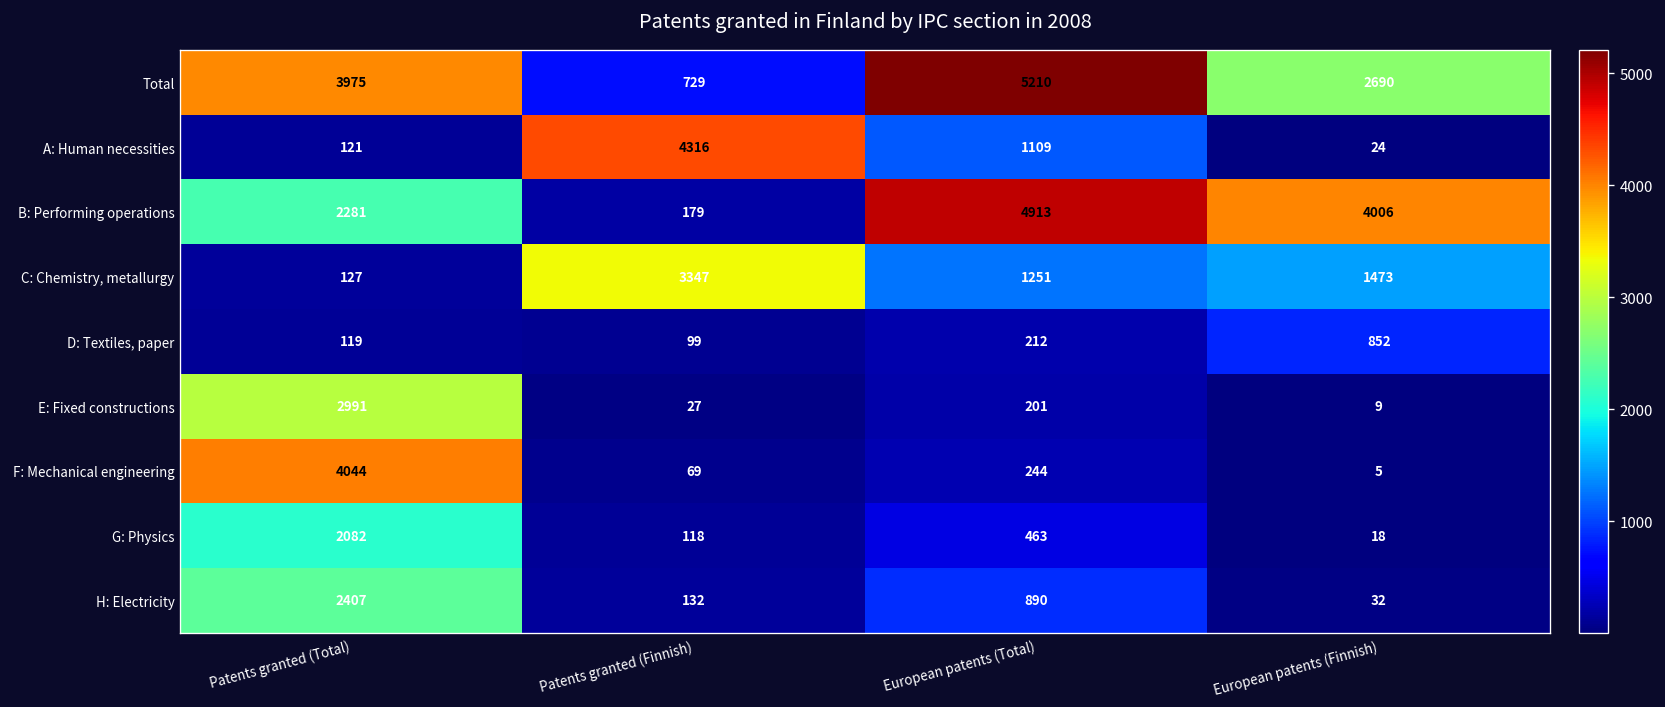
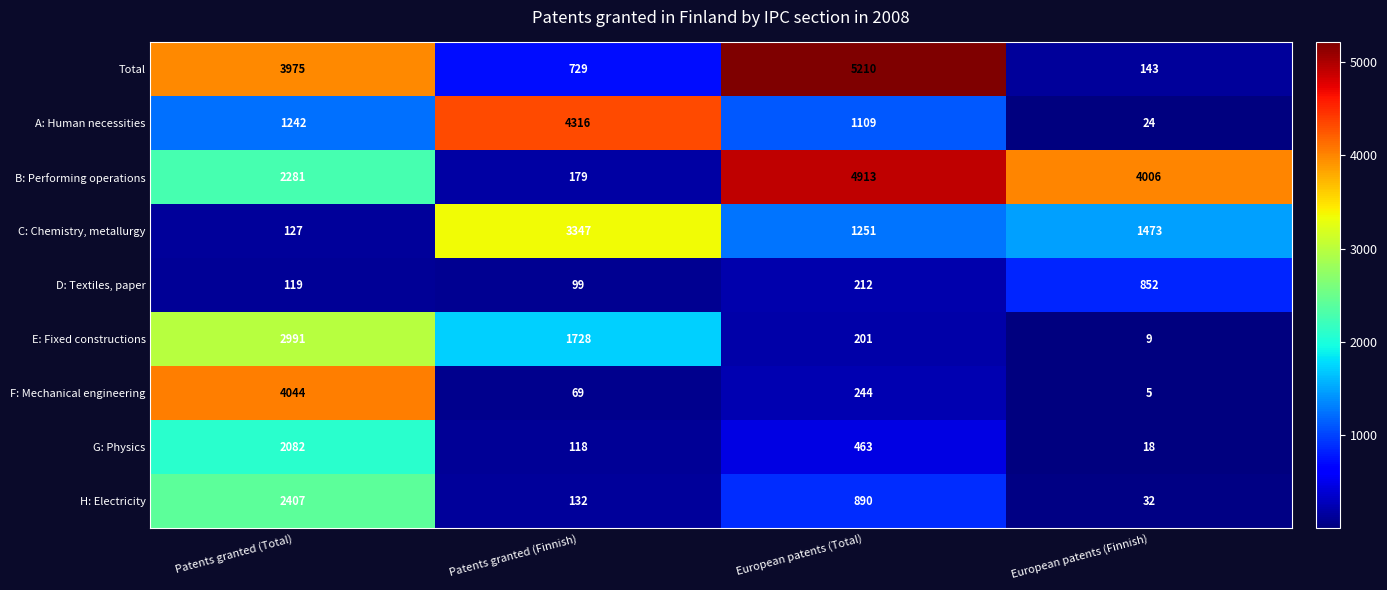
  {
    "Total": {
      "Patents granted (Total)": 3975,
      "Patents granted (Finnish)": 729,
      "European patents (Total)": 5210,
-     "European patents (Finnish)": 2690
+     "European patents (Finnish)": 143
    },
    "A: Human necessities": {
-     "Patents granted (Total)": 121,
+     "Patents granted (Total)": 1242,
      "Patents granted (Finnish)": 4316,
      "European patents (Total)": 1109,
      "European patents (Finnish)": 24
    },
    "B: Performing operations": {
      "Patents granted (Total)": 2281,
      "Patents granted (Finnish)": 179,
      "European patents (Total)": 4913,
      "European patents (Finnish)": 4006
    },
    "C: Chemistry, metallurgy": {
      "Patents granted (Total)": 127,
      "Patents granted (Finnish)": 3347,
      "European patents (Total)": 1251,
      "European patents (Finnish)": 1473
    },
    "D: Textiles, paper": {
      "Patents granted (Total)": 119,
      "Patents granted (Finnish)": 99,
      "European patents (Total)": 212,
      "European patents (Finnish)": 852
    },
    "E: Fixed constructions": {
      "Patents granted (Total)": 2991,
-     "Patents granted (Finnish)": 27,
+     "Patents granted (Finnish)": 1728,
      "European patents (Total)": 201,
      "European patents (Finnish)": 9
    },
    "F: Mechanical engineering": {
      "Patents granted (Total)": 4044,
      "Patents granted (Finnish)": 69,
      "European patents (Total)": 244,
      "European patents (Finnish)": 5
    },
    "G: Physics": {
      "Patents granted (Total)": 2082,
      "Patents granted (Finnish)": 118,
      "European patents (Total)": 463,
      "European patents (Finnish)": 18
    },
    "H: Electricity": {
      "Patents granted (Total)": 2407,
      "Patents granted (Finnish)": 132,
      "European patents (Total)": 890,
      "European patents (Finnish)": 32
    }
  }
